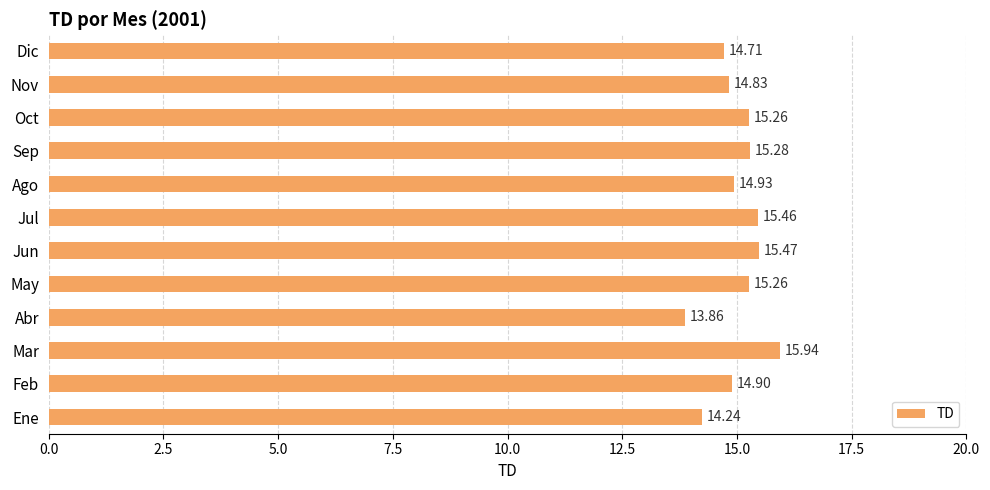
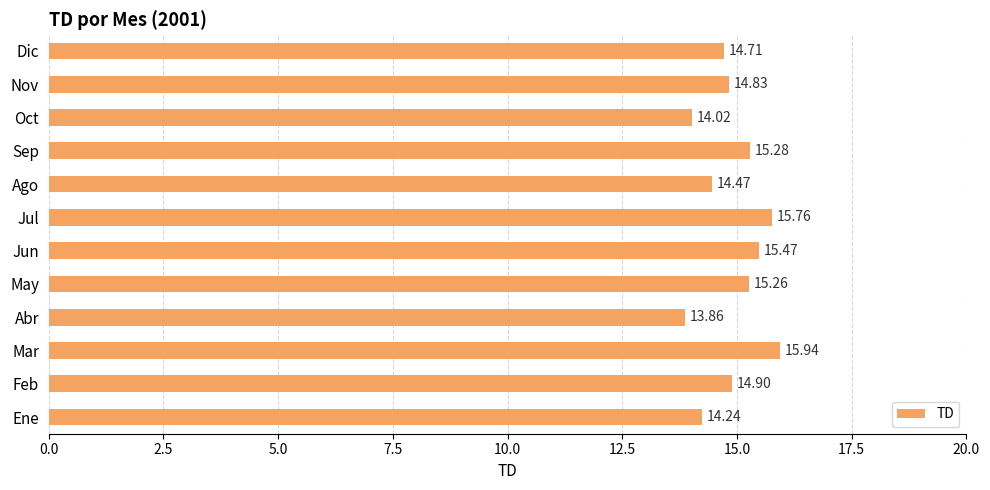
  {
    "Dic": 14.71,
    "Nov": 14.83,
-   "Oct": 15.26,
+   "Oct": 14.02,
    "Sep": 15.28,
-   "Ago": 14.93,
-   "Jul": 15.46,
+   "Ago": 14.47,
+   "Jul": 15.76,
    "Jun": 15.47,
    "May": 15.26,
    "Abr": 13.86,
    "Mar": 15.94,
    "Feb": 14.90,
    "Ene": 14.24
  }
